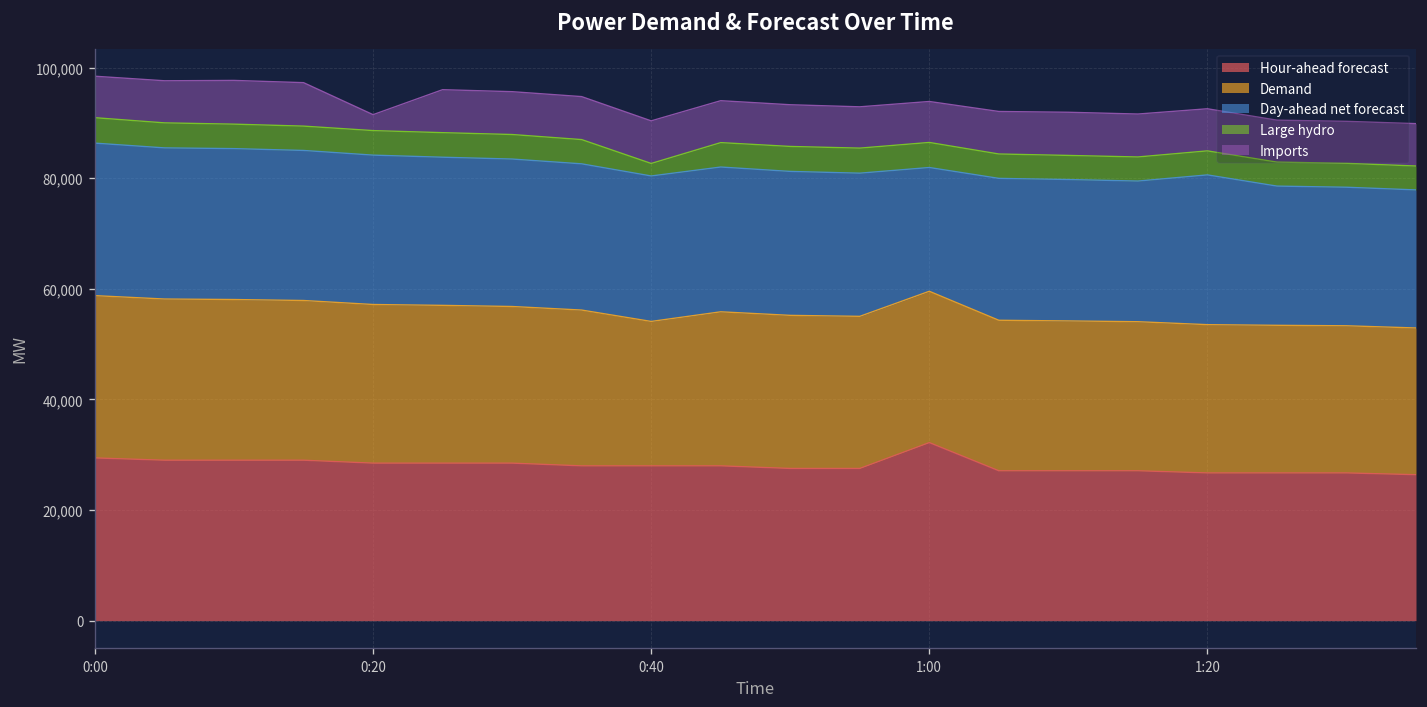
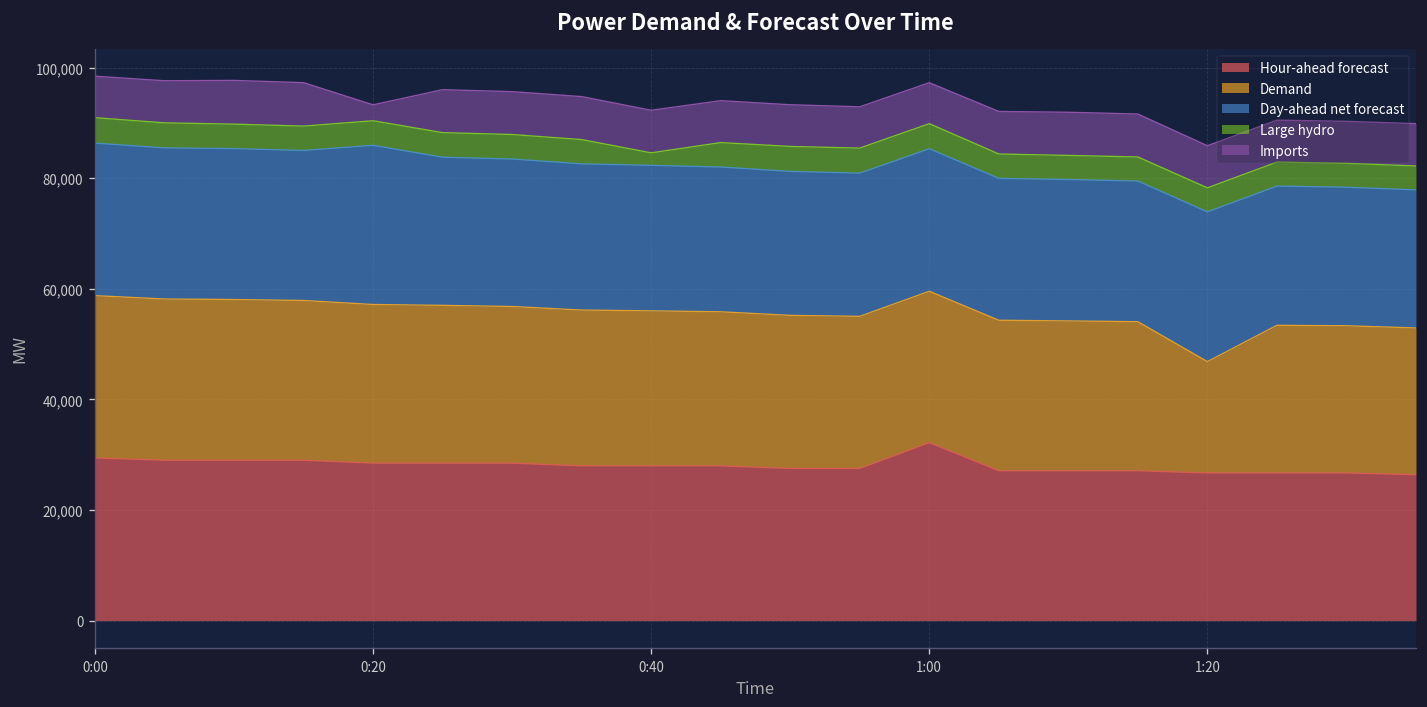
  {
    "Hour-ahead forecast": {
      "0:00": "29,000",
      "0:20": "28,000",
      "0:40": "28,000",
      "1:00": "32,000",
      "1:20": "27,000"
    },
    "Demand": {
      "0:00": "29,000",
      "0:20": "29,000",
-     "0:40": "26,000",
+     "0:40": "28,000",
      "1:00": "27,000",
-     "1:20": "27,000"
+     "1:20": "20,000"
    },
    "Day-ahead net forecast": {
      "0:00": "28,000",
-     "0:20": "27,000",
+     "0:20": "29,000",
      "0:40": "26,000",
-     "1:00": "22,000",
+     "1:00": "26,000",
      "1:20": "27,000"
    },
    "Large hydro": {
      "0:00": "5,000",
      "0:20": "4,000",
      "0:40": "2,000",
      "1:00": "5,000",
      "1:20": "4,000"
    },
    "Imports": {
      "0:00": "7,000",
      "0:20": "3,000",
      "0:40": "8,000",
      "1:00": "7,000",
      "1:20": "8,000"
    }
  }
